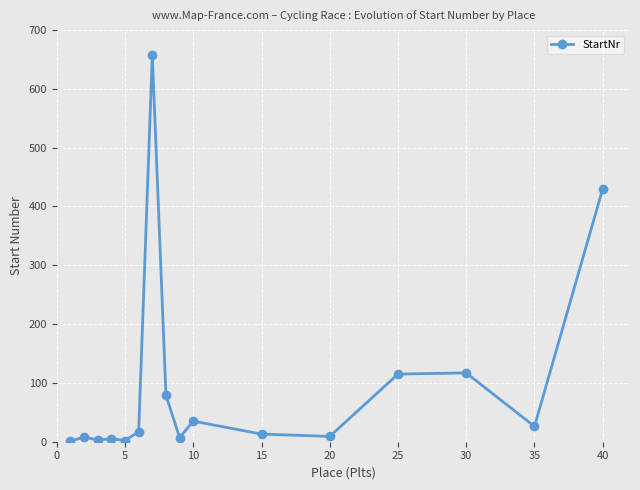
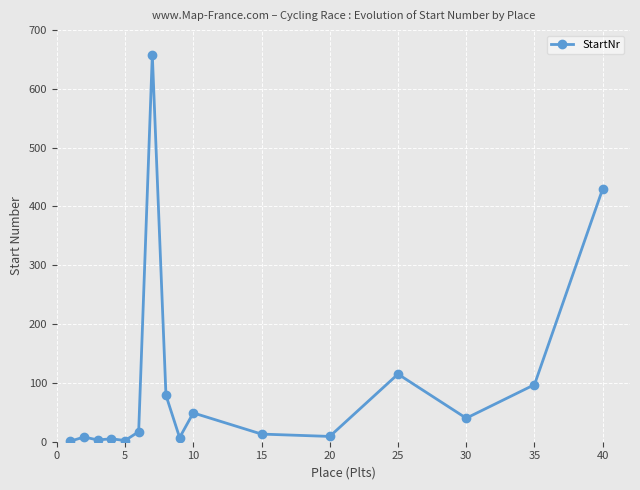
  {
    "5": 0,
-   "10": 40,
+   "10": 50,
    "15": 10,
    "20": 10,
    "25": 120,
-   "30": 120,
-   "35": 30,
+   "30": 40,
+   "35": 100,
    "40": 430
  }
